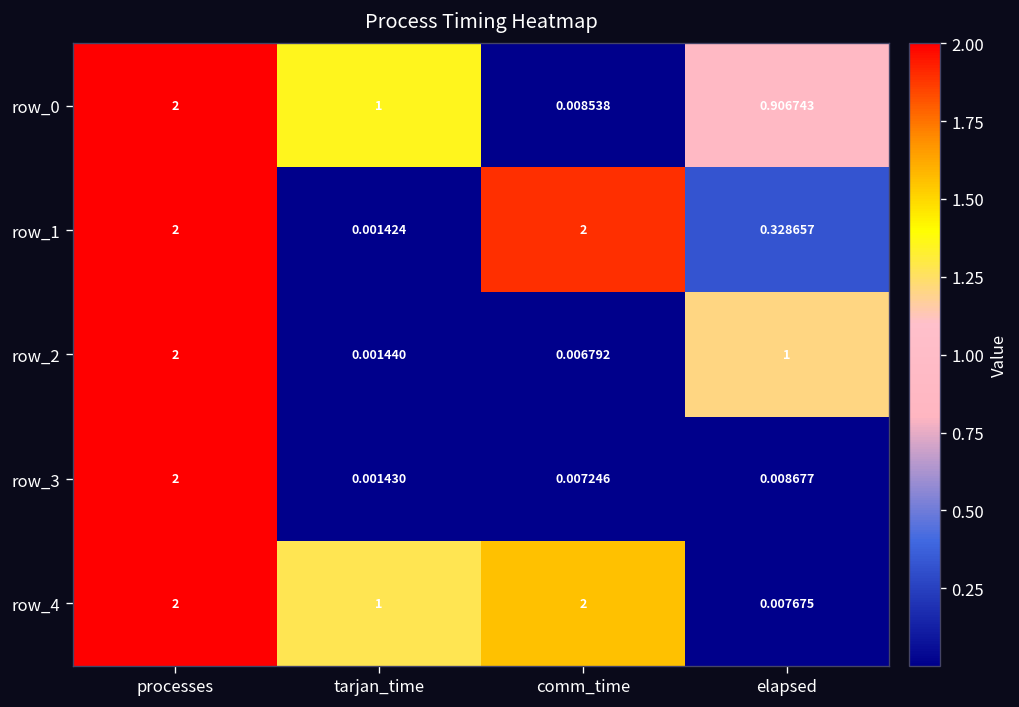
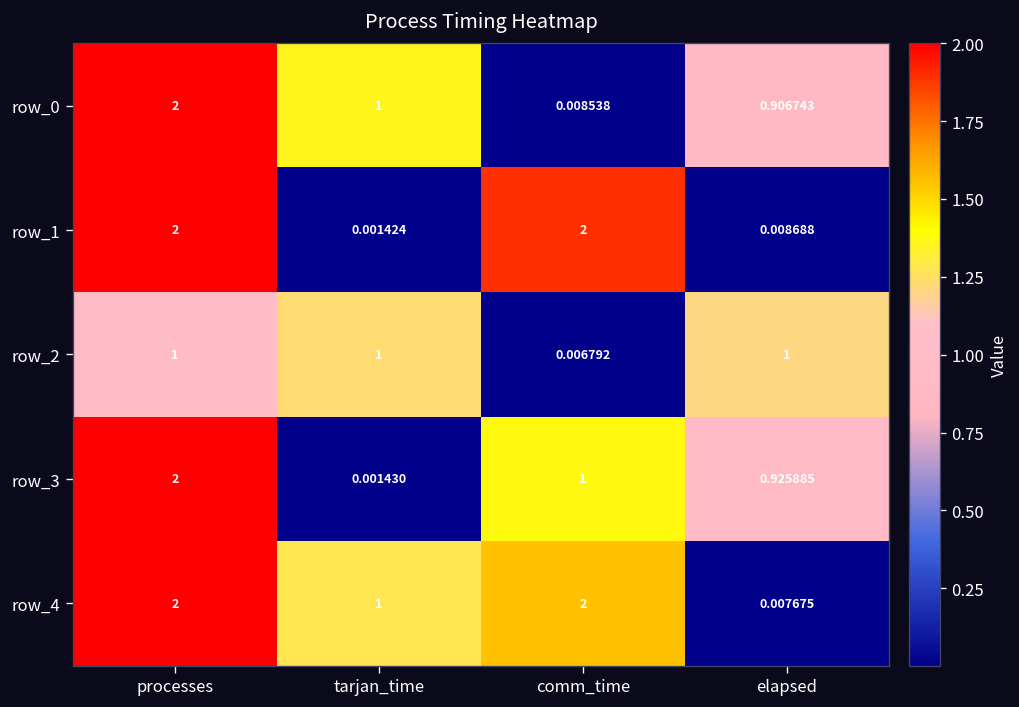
  {
    "row_0": {
      "processes": 2,
      "tarjan_time": 1,
      "comm_time": 0.008538,
      "elapsed": 0.906743
    },
    "row_1": {
      "processes": 2,
      "tarjan_time": 0.001424,
      "comm_time": 2,
-     "elapsed": 0.328657
+     "elapsed": 0.008688
    },
    "row_2": {
-     "processes": 2,
-     "tarjan_time": 0.001440,
+     "processes": 1,
+     "tarjan_time": 1,
      "comm_time": 0.006792,
      "elapsed": 1
    },
    "row_3": {
      "processes": 2,
      "tarjan_time": 0.001430,
-     "comm_time": 0.007246,
-     "elapsed": 0.008677
+     "comm_time": 1,
+     "elapsed": 0.925885
    },
    "row_4": {
      "processes": 2,
      "tarjan_time": 1,
      "comm_time": 2,
      "elapsed": 0.007675
    }
  }
